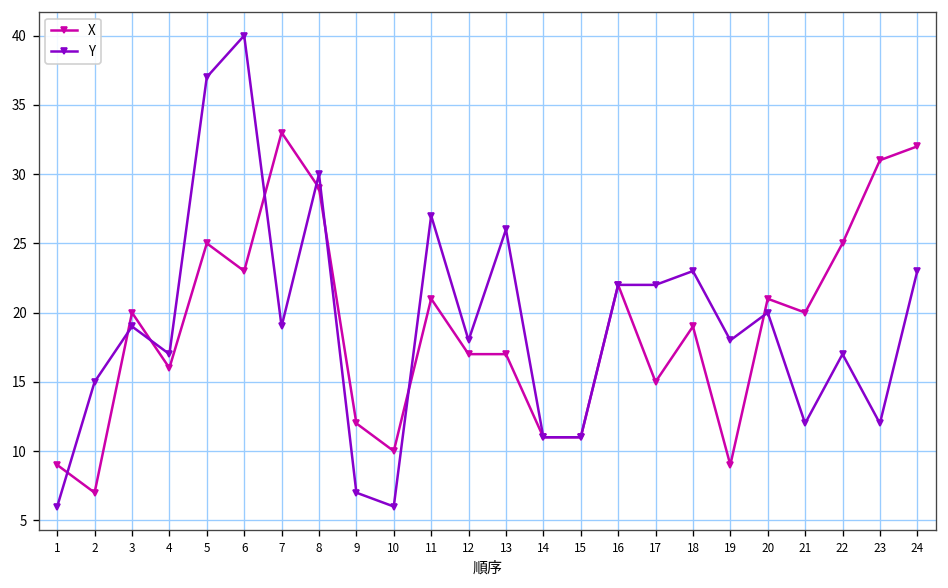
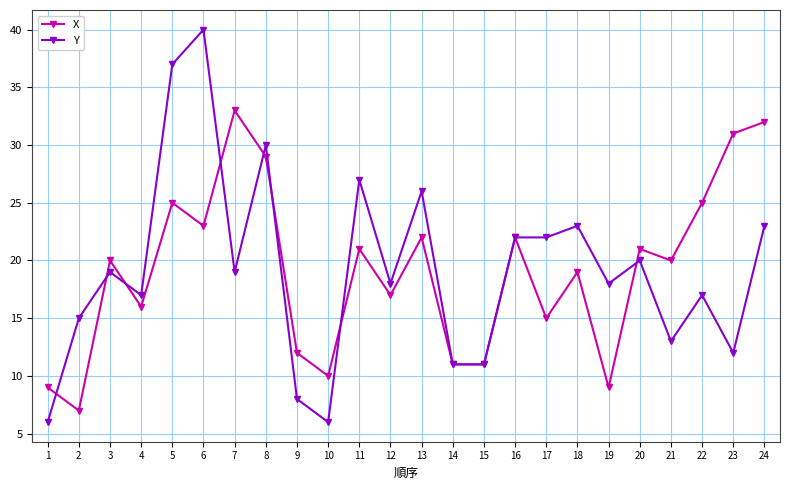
  {
    "X": {
      "1": 9,
      "2": 7,
      "3": 20,
      "4": 16,
      "5": 25,
      "6": 23,
      "7": 33,
      "8": 29,
      "9": 12,
      "10": 10,
      "11": 21,
      "12": 17,
-     "13": 17,
+     "13": 22,
      "17": 15,
      "18": 19,
      "19": 9,
      "20": 21,
      "21": 20,
      "22": 25,
      "23": 31,
      "24": 32
    },
    "Y": {
      "1": 6,
      "2": 15,
      "3": 19,
      "4": 17,
      "5": 37,
      "6": 40,
      "7": 19,
      "8": 30,
-     "9": 7,
+     "9": 8,
      "10": 6,
      "11": 27,
      "12": 18,
      "13": 26,
      "17": 22,
      "18": 23,
      "19": 18,
      "20": 20,
-     "21": 12,
+     "21": 13,
      "22": 17,
      "23": 12,
      "24": 23
    }
  }
